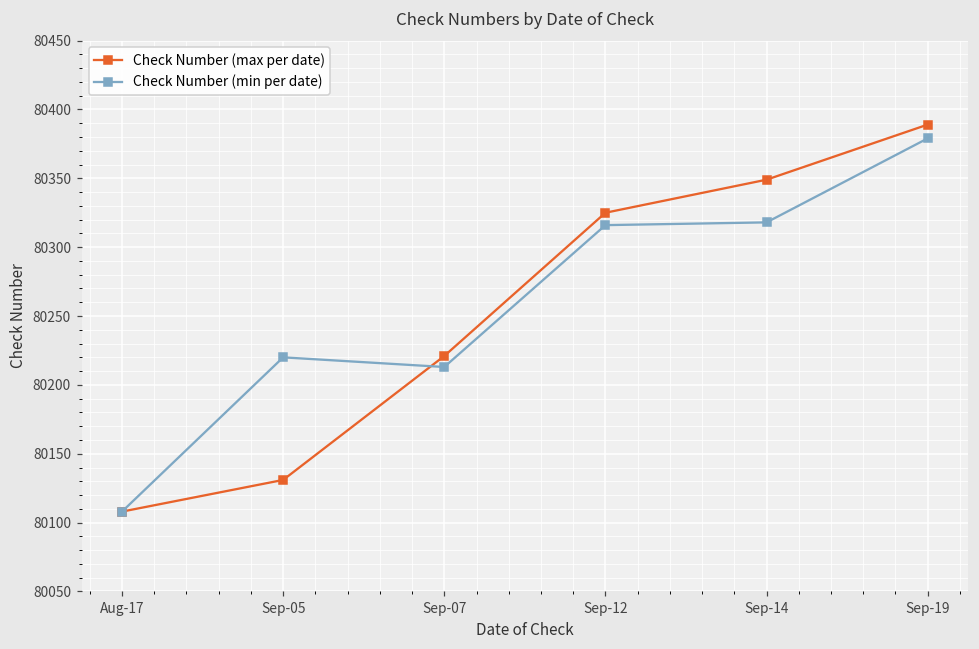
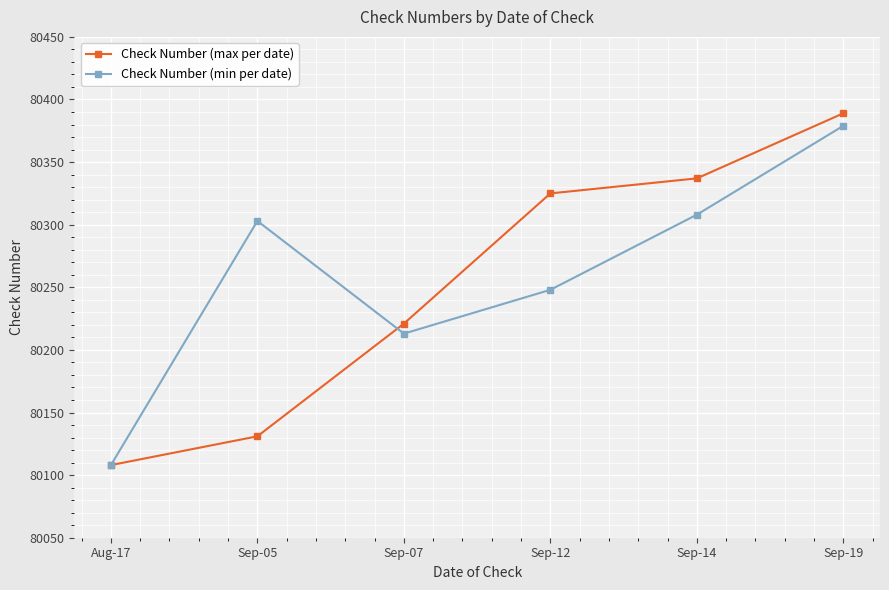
  {
    "Check Number (max per date)": {
      "Sep-05": 80131,
      "Sep-07": 80221,
      "Sep-12": 80325,
-     "Sep-14": 80349,
+     "Sep-14": 80337,
      "Sep-19": 80389
    },
    "Check Number (min per date)": {
-     "Sep-05": 80220,
+     "Sep-05": 80303,
      "Sep-07": 80213,
-     "Sep-12": 80316,
-     "Sep-14": 80318,
+     "Sep-12": 80248,
+     "Sep-14": 80308,
      "Sep-19": 80379
    }
  }
